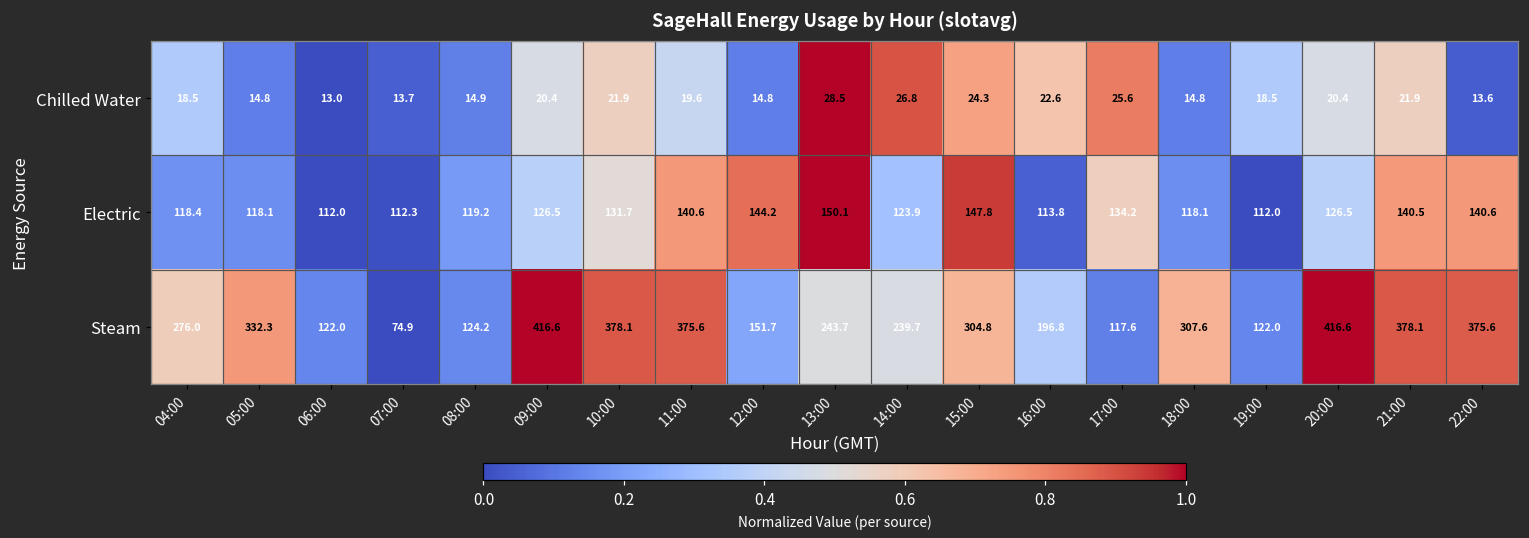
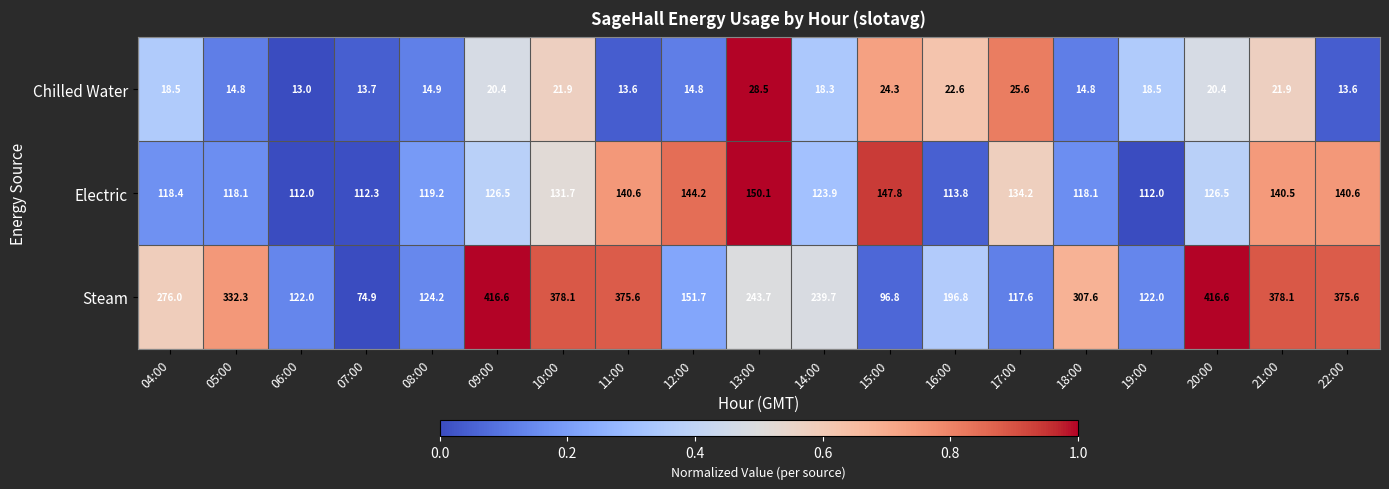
  {
    "Chilled Water": {
      "04:00": 18.5,
      "05:00": 14.8,
      "06:00": 13.0,
      "07:00": 13.7,
      "08:00": 14.9,
      "10:00": 21.9,
-     "11:00": 19.6,
+     "11:00": 13.6,
      "12:00": 14.8,
      "13:00": 28.5,
-     "14:00": 26.8,
+     "14:00": 18.3,
      "15:00": 24.3,
      "16:00": 22.6,
      "17:00": 25.6,
      "18:00": 14.8,
      "19:00": 18.5,
      "21:00": 21.9,
      "22:00": 13.6
    },
    "Electric": {
      "04:00": 118.4,
      "05:00": 118.1,
      "06:00": 112.0,
      "07:00": 112.3,
      "08:00": 119.2,
      "09:00": 126.5,
      "11:00": 140.6,
      "12:00": 144.2,
      "13:00": 150.1,
      "14:00": 123.9,
      "15:00": 147.8,
      "16:00": 113.8,
      "17:00": 134.2,
      "18:00": 118.1,
      "19:00": 112.0,
      "20:00": 126.5,
      "21:00": 140.5,
      "22:00": 140.6
    },
    "Steam": {
      "04:00": 276.0,
      "05:00": 332.3,
      "06:00": 122.0,
      "07:00": 74.9,
      "08:00": 124.2,
      "09:00": 416.6,
      "10:00": 378.1,
      "11:00": 375.6,
      "12:00": 151.7,
-     "15:00": 304.8,
+     "15:00": 96.8,
      "16:00": 196.8,
      "17:00": 117.6,
      "18:00": 307.6,
      "19:00": 122.0,
      "20:00": 416.6,
      "21:00": 378.1,
      "22:00": 375.6
    }
  }
